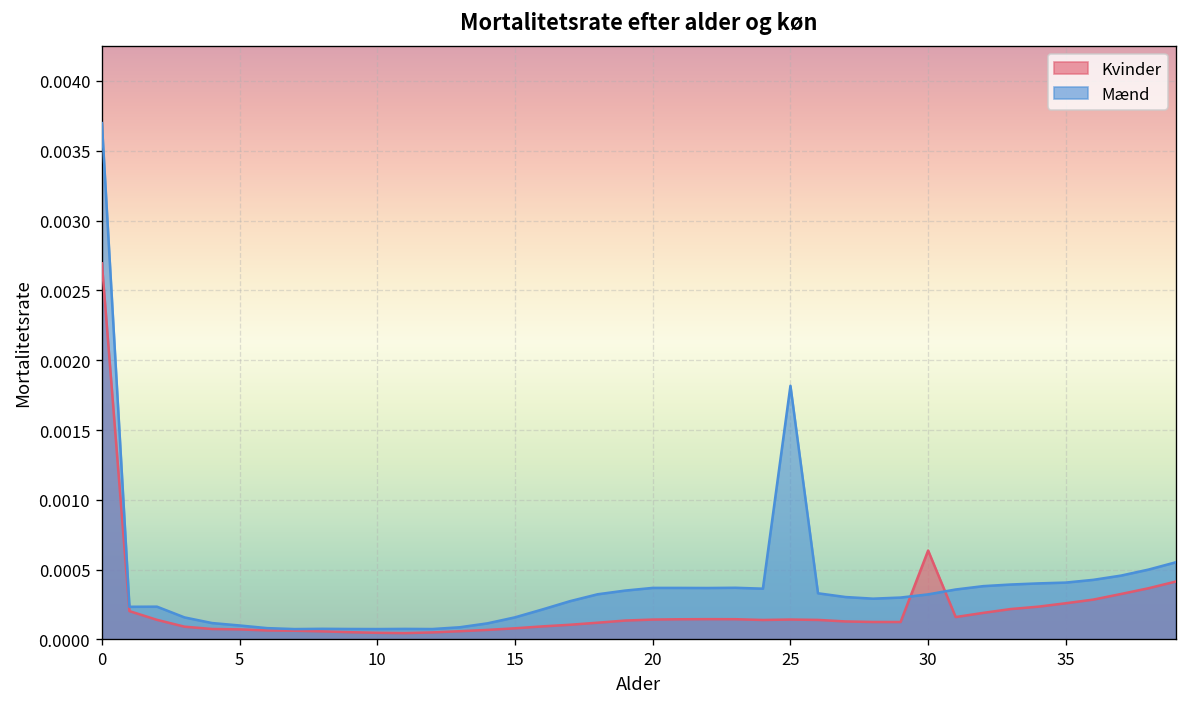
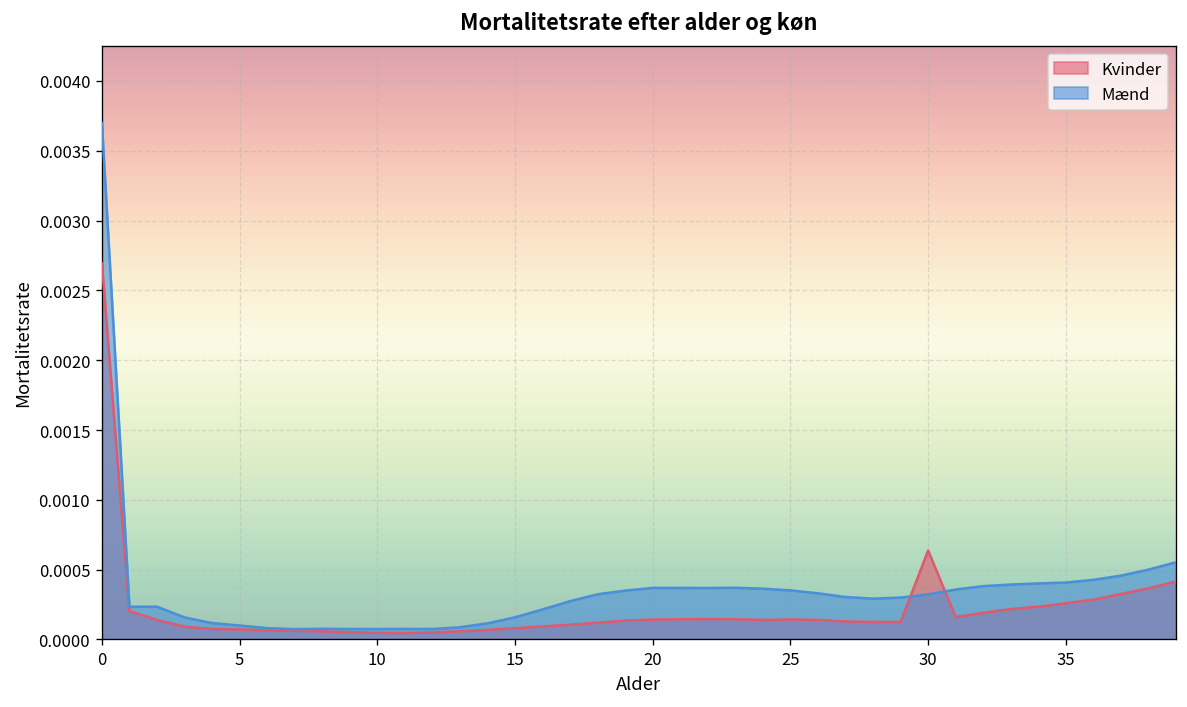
  {
    "Kvinder": {
      "0": 0.00269,
      "5": 0.00007,
      "10": 0.00005,
      "15": 0.00008,
      "20": 0.00014,
      "25": 0.00014,
      "30": 0.00064,
      "35": 0.00026
    },
    "Mænd": {
      "0": 0.00370,
      "5": 0.00010,
      "10": 0.00007,
      "15": 0.00016,
      "20": 0.00037,
-     "25": 0.00182,
+     "25": 0.00035,
      "30": 0.00032,
      "35": 0.00041
    }
  }
